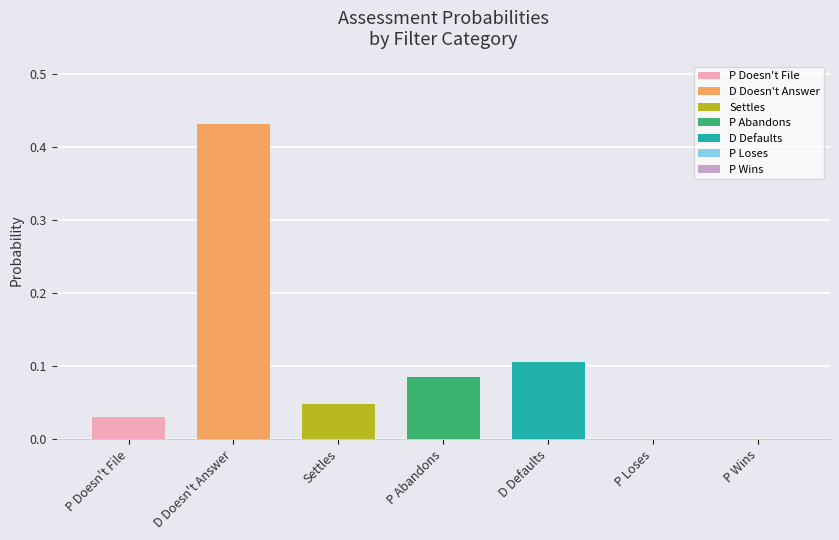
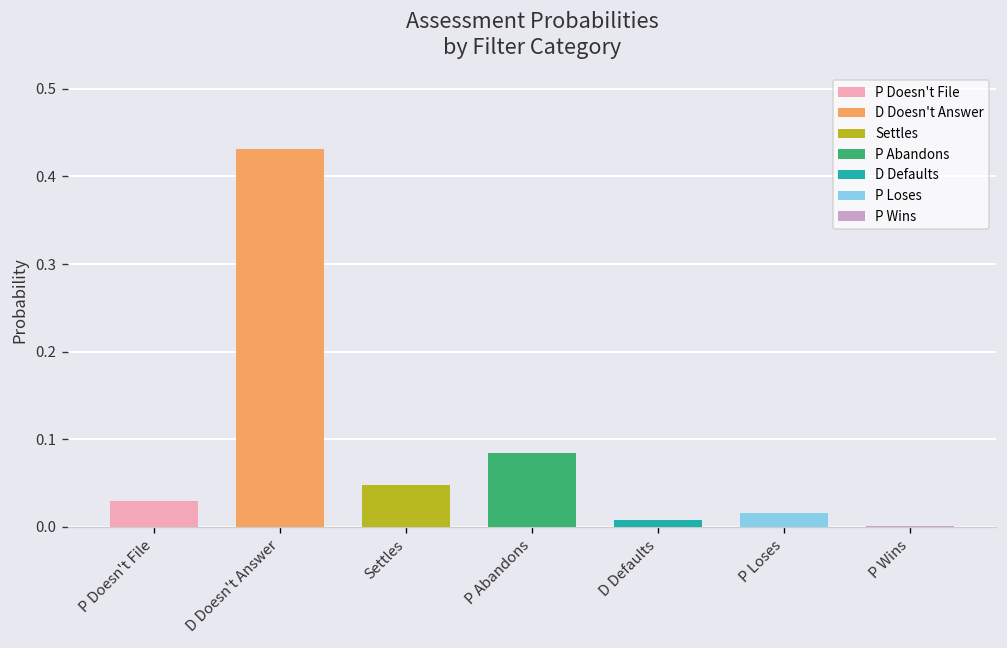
  {
    "P Doesn't File": 0.03,
    "D Doesn't Answer": 0.43,
    "Settles": 0.05,
    "P Abandons": 0.08,
-   "D Defaults": 0.11,
-   "P Loses": 0.00
+   "D Defaults": 0.01,
+   "P Loses": 0.02
  }
